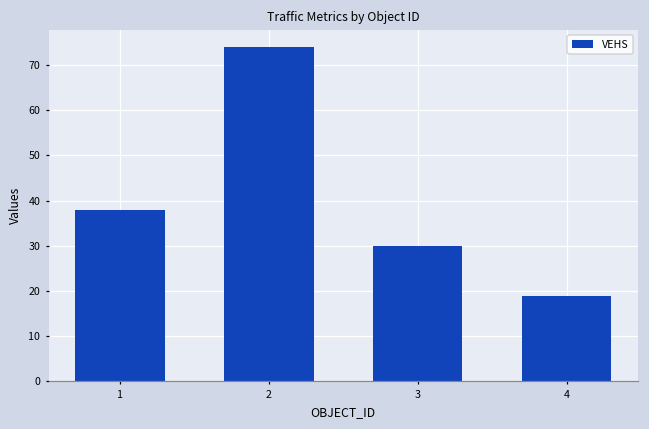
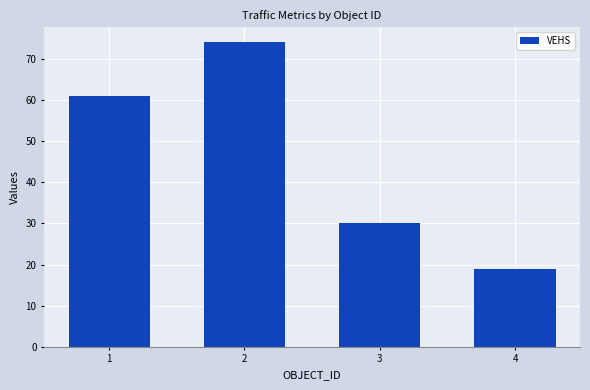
  {
-   "1": 38,
+   "1": 61,
    "2": 74,
    "3": 30,
    "4": 19
  }
